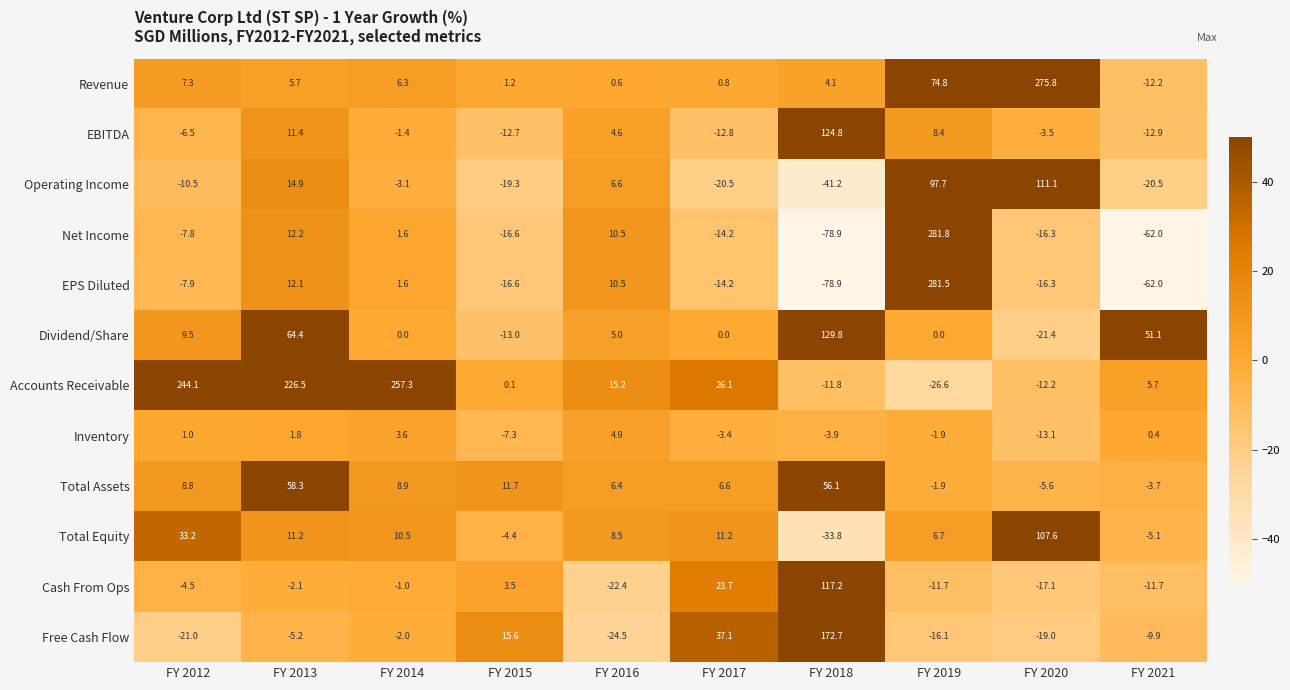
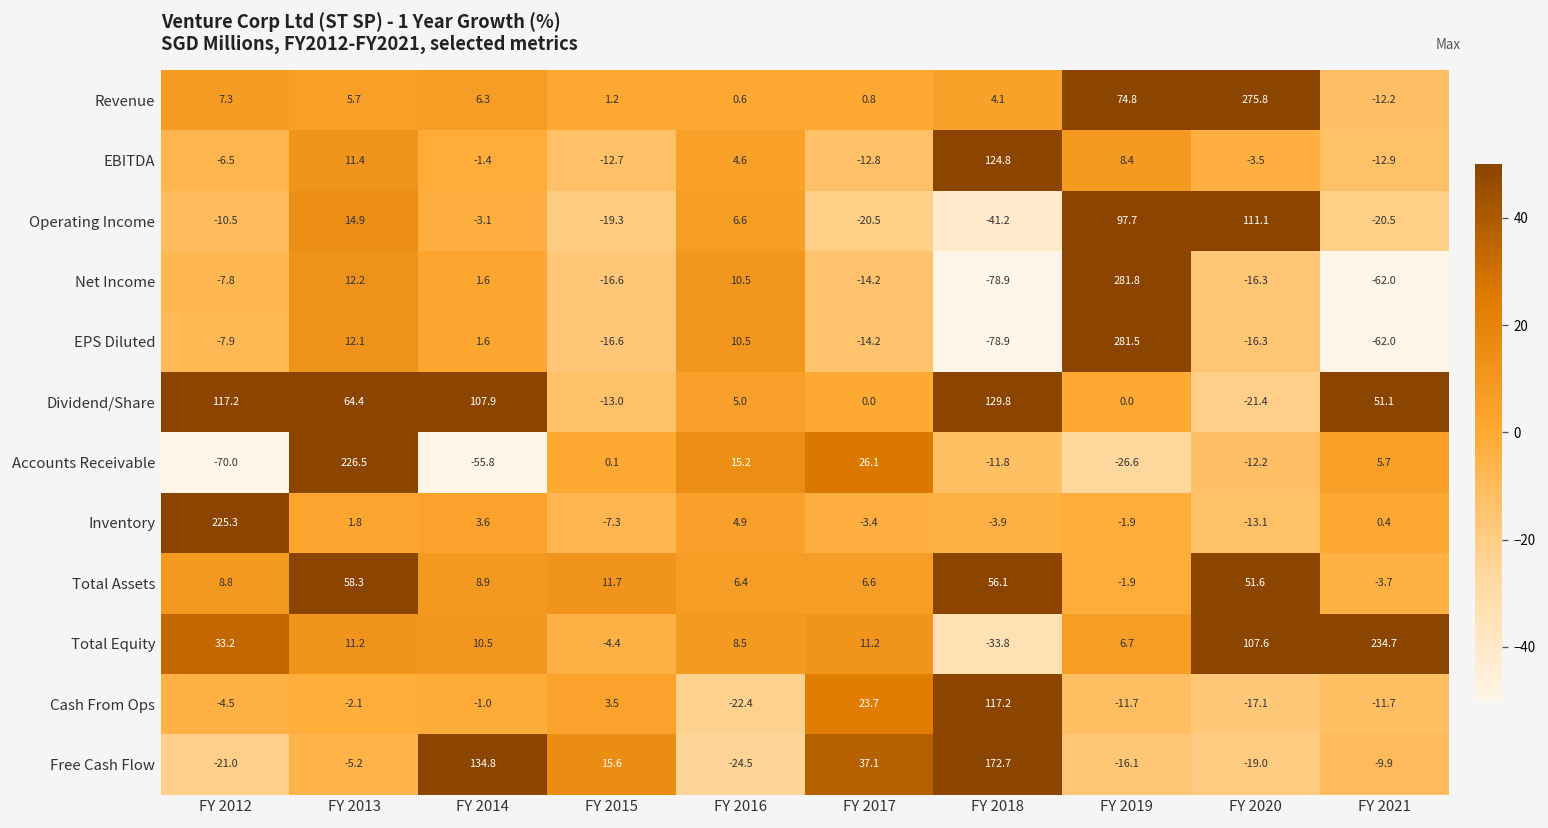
  {
    "Revenue": {
      "FY 2012": 7.3,
      "FY 2013": 5.7,
      "FY 2014": 6.3,
      "FY 2015": 1.2,
      "FY 2016": 0.6,
      "FY 2017": 0.8,
      "FY 2018": 4.1,
      "FY 2019": 74.8,
      "FY 2020": 275.8,
      "FY 2021": -12.2
    },
    "EBITDA": {
      "FY 2012": -6.5,
      "FY 2013": 11.4,
      "FY 2014": -1.4,
      "FY 2015": -12.7,
      "FY 2016": 4.6,
      "FY 2017": -12.8,
      "FY 2018": 124.8,
      "FY 2019": 8.4,
      "FY 2020": -3.5,
      "FY 2021": -12.9
    },
    "Operating Income": {
      "FY 2012": -10.5,
      "FY 2013": 14.9,
      "FY 2014": -3.1,
      "FY 2015": -19.3,
      "FY 2016": 6.6,
      "FY 2017": -20.5,
      "FY 2018": -41.2,
      "FY 2019": 97.7,
      "FY 2020": 111.1,
      "FY 2021": -20.5
    },
    "Net Income": {
      "FY 2012": -7.8,
      "FY 2013": 12.2,
      "FY 2014": 1.6,
      "FY 2015": -16.6,
      "FY 2016": 10.5,
      "FY 2017": -14.2,
      "FY 2018": -78.9,
      "FY 2019": 281.8,
      "FY 2020": -16.3,
      "FY 2021": -62.0
    },
    "EPS Diluted": {
      "FY 2012": -7.9,
      "FY 2013": 12.1,
      "FY 2014": 1.6,
      "FY 2015": -16.6,
      "FY 2016": 10.5,
      "FY 2017": -14.2,
      "FY 2018": -78.9,
      "FY 2019": 281.5,
      "FY 2020": -16.3,
      "FY 2021": -62.0
    },
    "Dividend/Share": {
-     "FY 2012": 9.5,
+     "FY 2012": 117.2,
      "FY 2013": 64.4,
-     "FY 2014": 0.0,
+     "FY 2014": 107.9,
      "FY 2015": -13.0,
      "FY 2016": 5.0,
      "FY 2017": 0.0,
      "FY 2018": 129.8,
      "FY 2019": 0.0,
      "FY 2020": -21.4,
      "FY 2021": 51.1
    },
    "Accounts Receivable": {
-     "FY 2012": 244.1,
+     "FY 2012": -70.0,
      "FY 2013": 226.5,
-     "FY 2014": 257.3,
+     "FY 2014": -55.8,
      "FY 2015": 0.1,
      "FY 2016": 15.2,
      "FY 2017": 26.1,
      "FY 2018": -11.8,
      "FY 2019": -26.6,
      "FY 2020": -12.2,
      "FY 2021": 5.7
    },
    "Inventory": {
-     "FY 2012": 1.0,
+     "FY 2012": 225.3,
      "FY 2013": 1.8,
      "FY 2014": 3.6,
      "FY 2015": -7.3,
      "FY 2016": 4.9,
      "FY 2017": -3.4,
      "FY 2018": -3.9,
      "FY 2019": -1.9,
      "FY 2020": -13.1,
      "FY 2021": 0.4
    },
    "Total Assets": {
      "FY 2012": 8.8,
      "FY 2013": 58.3,
      "FY 2014": 8.9,
      "FY 2015": 11.7,
      "FY 2016": 6.4,
      "FY 2017": 6.6,
      "FY 2018": 56.1,
      "FY 2019": -1.9,
-     "FY 2020": -5.6,
+     "FY 2020": 51.6,
      "FY 2021": -3.7
    },
    "Total Equity": {
      "FY 2012": 33.2,
      "FY 2013": 11.2,
      "FY 2014": 10.5,
      "FY 2015": -4.4,
      "FY 2016": 8.5,
      "FY 2017": 11.2,
      "FY 2018": -33.8,
      "FY 2019": 6.7,
      "FY 2020": 107.6,
-     "FY 2021": -5.1
+     "FY 2021": 234.7
    },
    "Cash From Ops": {
      "FY 2012": -4.5,
      "FY 2013": -2.1,
      "FY 2014": -1.0,
      "FY 2015": 3.5,
      "FY 2016": -22.4,
      "FY 2017": 23.7,
      "FY 2018": 117.2,
      "FY 2019": -11.7,
      "FY 2020": -17.1,
      "FY 2021": -11.7
    },
    "Free Cash Flow": {
      "FY 2012": -21.0,
      "FY 2013": -5.2,
-     "FY 2014": -2.0,
+     "FY 2014": 134.8,
      "FY 2015": 15.6,
      "FY 2016": -24.5,
      "FY 2017": 37.1,
      "FY 2018": 172.7,
      "FY 2019": -16.1,
      "FY 2020": -19.0,
      "FY 2021": -9.9
    }
  }
